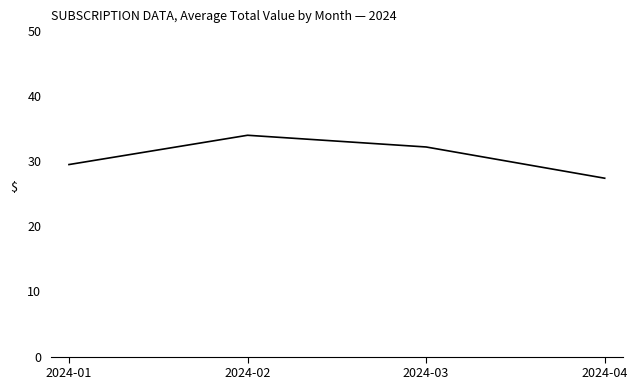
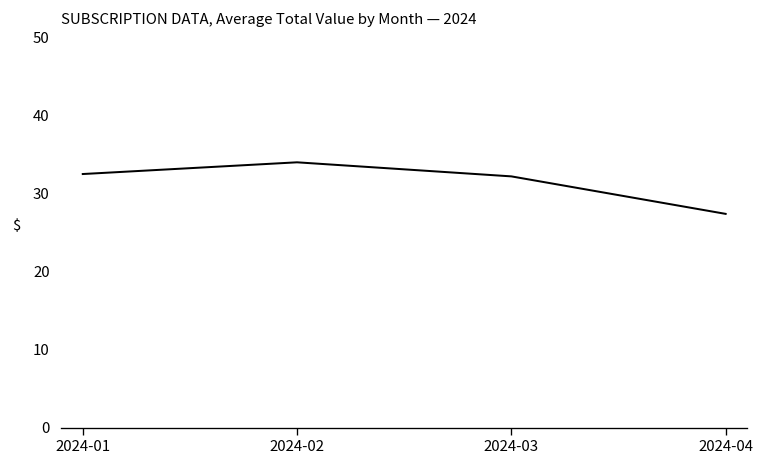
  {
-   "2024-01": 30,
+   "2024-01": 33,
    "2024-02": 34,
    "2024-03": 32,
    "2024-04": 27
  }
